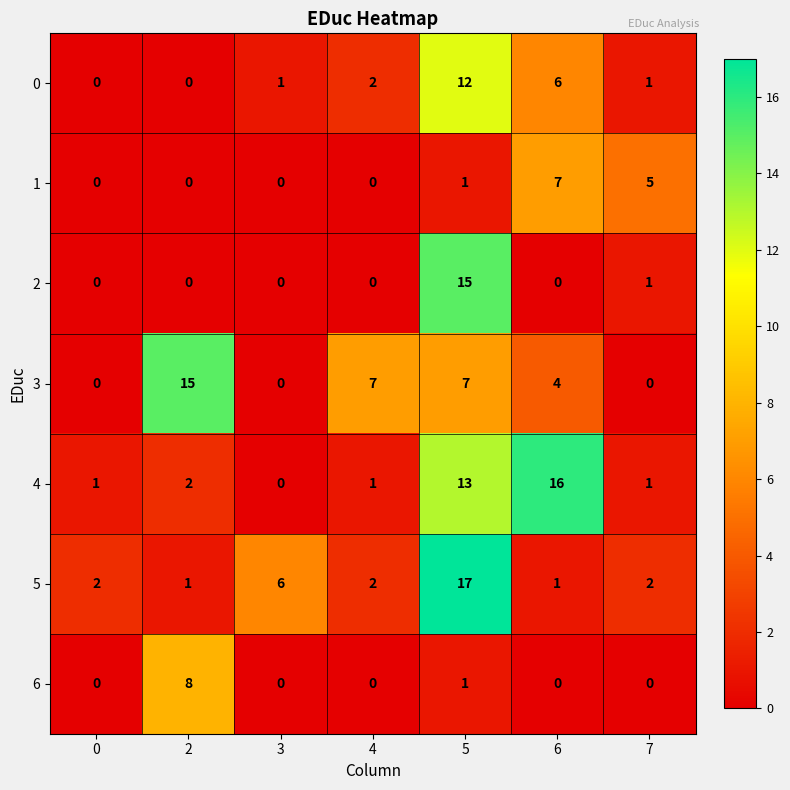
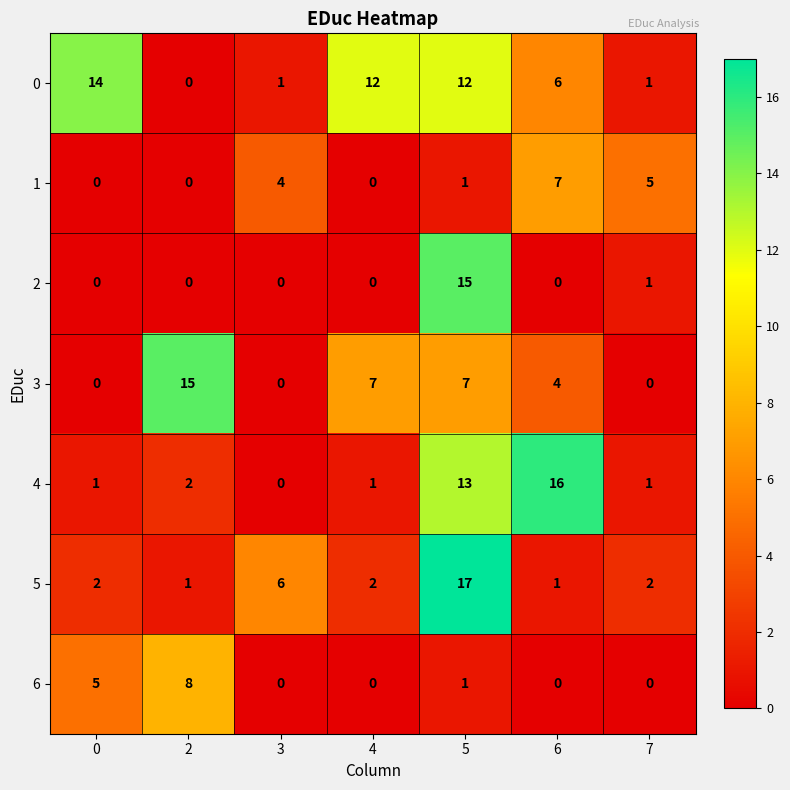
  {
    "0": {
-     "0": 0,
+     "0": 14,
      "2": 0,
      "3": 1,
-     "4": 2,
+     "4": 12,
      "5": 12,
      "6": 6,
      "7": 1
    },
    "1": {
      "0": 0,
      "2": 0,
-     "3": 0,
+     "3": 4,
      "4": 0,
      "5": 1,
      "6": 7,
      "7": 5
    },
    "2": {
      "0": 0,
      "2": 0,
      "3": 0,
      "4": 0,
      "5": 15,
      "6": 0,
      "7": 1
    },
    "3": {
      "0": 0,
      "2": 15,
      "3": 0,
      "4": 7,
      "5": 7,
      "6": 4,
      "7": 0
    },
    "4": {
      "0": 1,
      "2": 2,
      "3": 0,
      "4": 1,
      "5": 13,
      "6": 16,
      "7": 1
    },
    "5": {
      "0": 2,
      "2": 1,
      "3": 6,
      "4": 2,
      "5": 17,
      "6": 1,
      "7": 2
    },
    "6": {
-     "0": 0,
+     "0": 5,
      "2": 8,
      "3": 0,
      "4": 0,
      "5": 1,
      "6": 0,
      "7": 0
    }
  }
